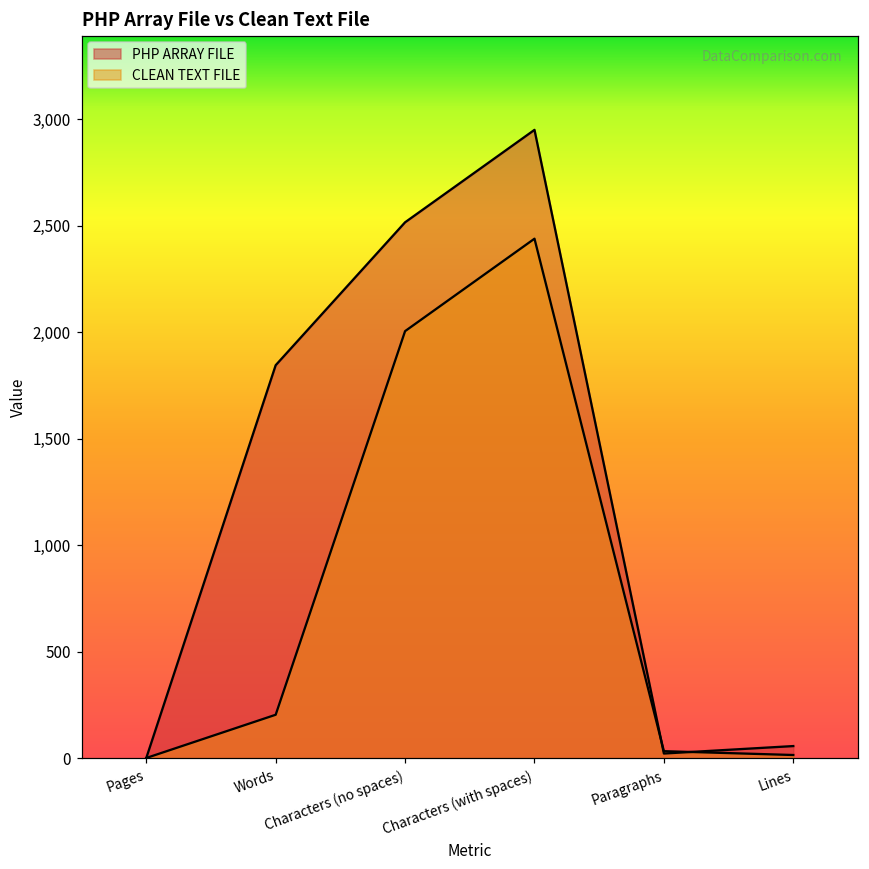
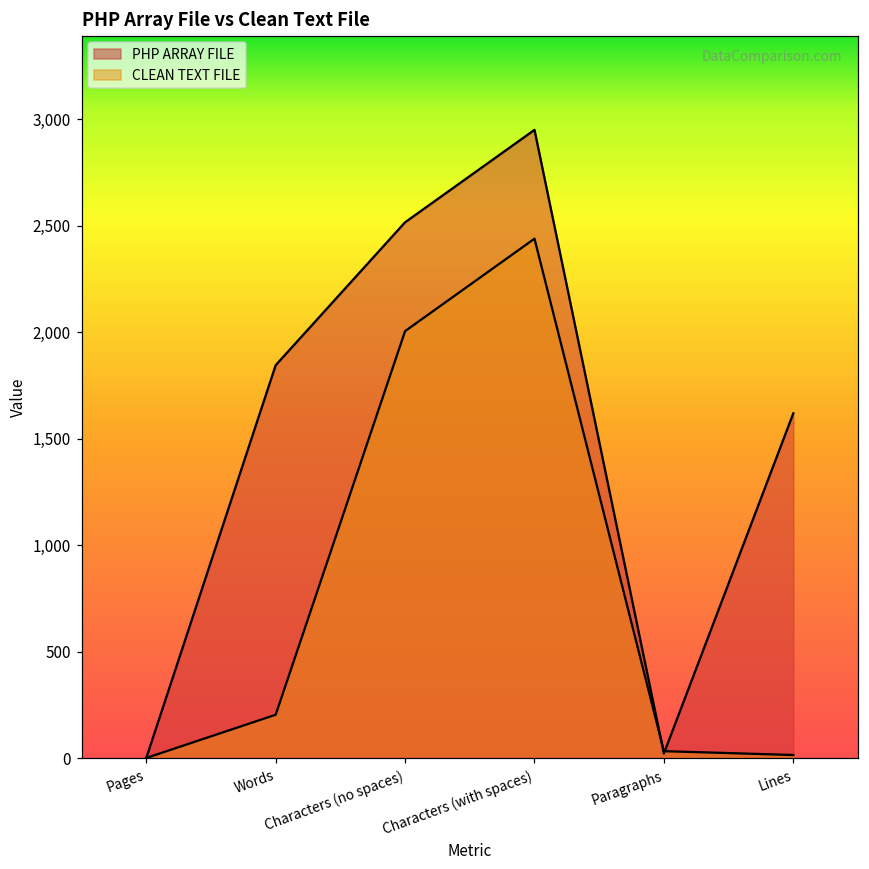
  {
    "PHP ARRAY FILE": {
      "Words": "1,850",
      "Characters (no spaces)": "2,520",
      "Characters (with spaces)": "2,950",
-     "Lines": "60"
+     "Lines": "1,620"
    },
    "CLEAN TEXT FILE": {
      "Words": "210",
      "Characters (no spaces)": "2,010",
      "Characters (with spaces)": "2,440",
      "Lines": "20"
    }
  }
